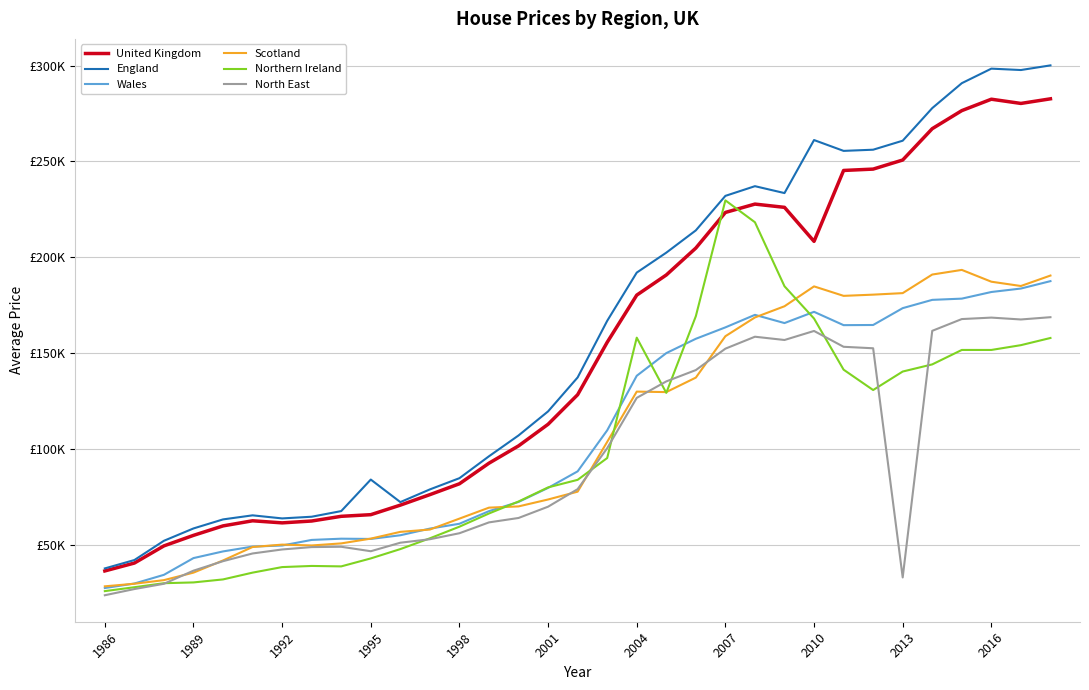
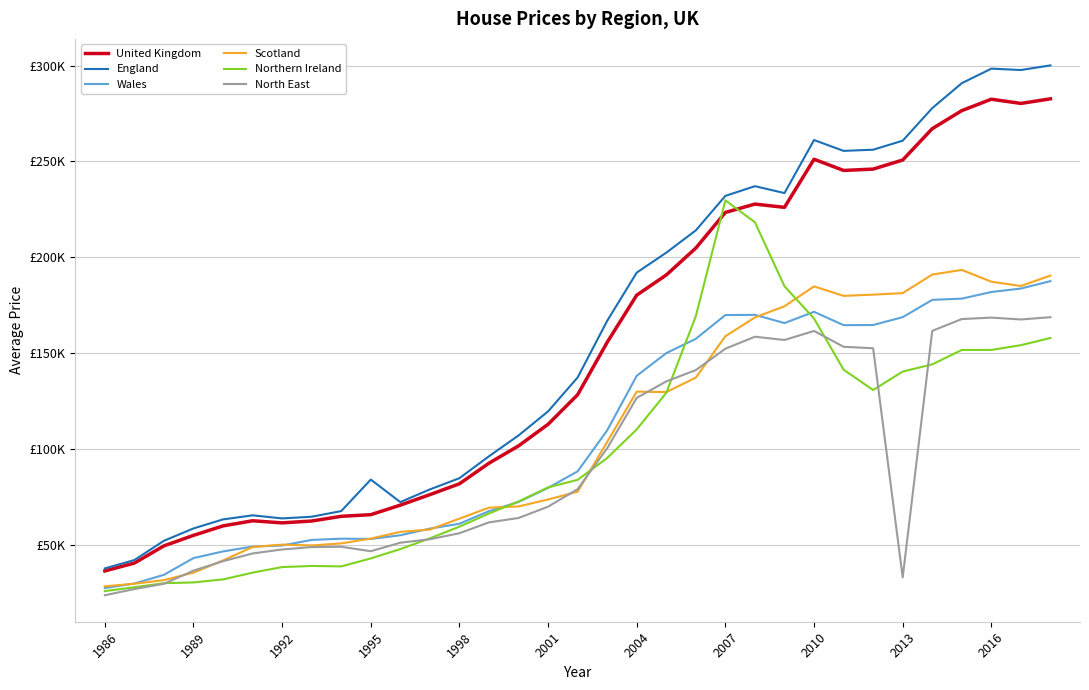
  {
    "United Kingdom": {
      "1989": "£55000",
      "1992": "£61000",
      "1995": "£66000",
      "1998": "£82000",
      "2001": "£113000",
      "2004": "£180000",
      "2007": "£223000",
-     "2010": "£208000",
+     "2010": "£251000",
      "2013": "£251000",
      "2016": "£283000"
    },
    "England": {
      "1989": "£58000",
      "1992": "£64000",
      "1995": "£84000",
      "1998": "£85000",
      "2001": "£120000",
      "2004": "£192000",
      "2007": "£232000",
      "2010": "£261000",
      "2013": "£261000",
      "2016": "£298000"
    },
    "Wales": {
      "1989": "£43000",
      "1998": "£61000",
      "2004": "£138000",
-     "2007": "£163000",
+     "2007": "£170000",
      "2010": "£172000",
-     "2013": "£173000",
+     "2013": "£169000",
      "2016": "£182000"
    },
    "Scotland": {
      "1998": "£64000",
      "2001": "£74000",
      "2004": "£130000",
      "2007": "£159000",
      "2010": "£185000",
      "2013": "£181000",
      "2016": "£187000"
    },
    "Northern Ireland": {
      "1986": "£26000",
      "1989": "£30000",
      "1992": "£38000",
      "1995": "£43000",
      "1998": "£59000",
-     "2004": "£158000",
+     "2004": "£110000",
      "2007": "£230000",
      "2010": "£168000",
      "2013": "£140000",
      "2016": "£152000"
    },
    "North East": {
      "1986": "£24000",
      "1992": "£47000",
      "1995": "£47000",
      "1998": "£56000",
      "2001": "£70000",
      "2004": "£127000",
      "2007": "£152000",
      "2010": "£162000",
      "2013": "£33000",
      "2016": "£169000"
    }
  }
